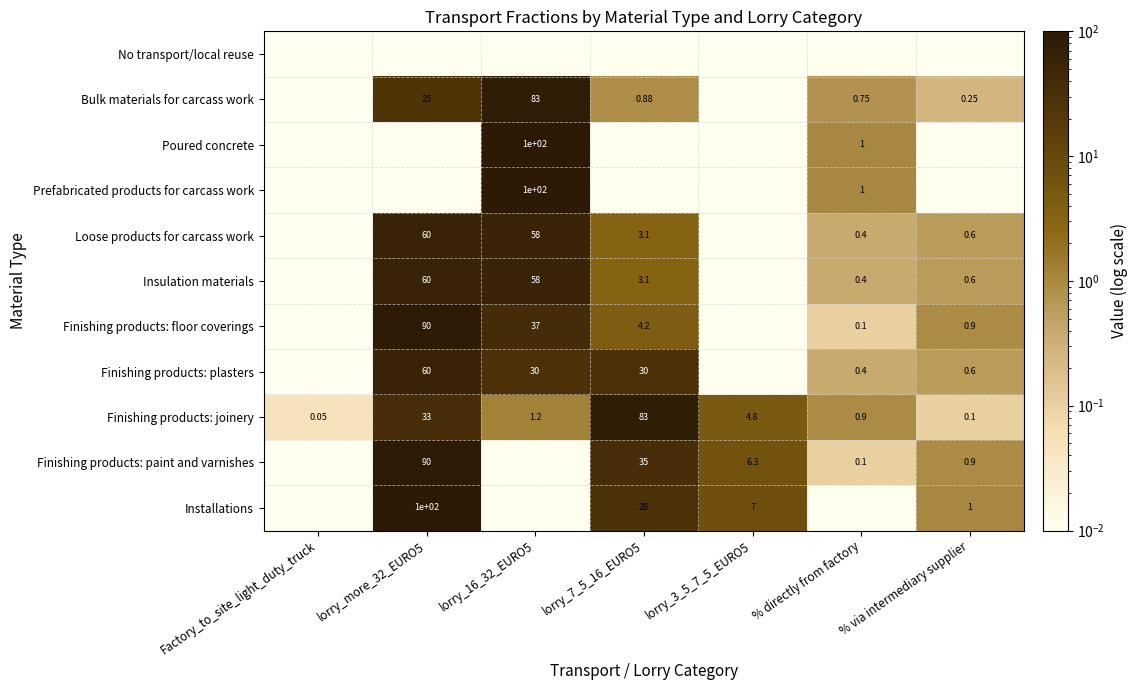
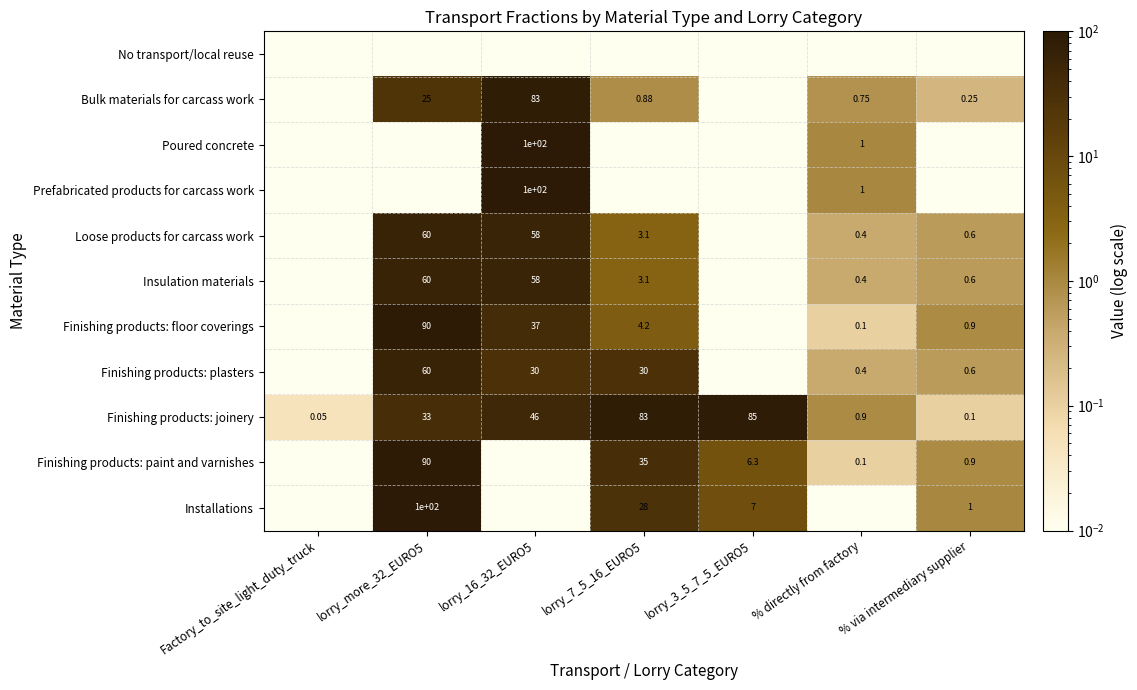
  {
    "Bulk materials for carcass work": {
      "lorry_more_32_EURO5": "25",
      "lorry_16_32_EURO5": "83",
      "lorry_7_5_16_EURO5": "0.88",
      "% directly from factory": "0.75",
      "% via intermediary supplier": "0.25"
    },
    "Poured concrete": {
      "lorry_16_32_EURO5": "1e+02",
      "% directly from factory": "1"
    },
    "Prefabricated products for carcass work": {
      "lorry_16_32_EURO5": "1e+02",
      "% directly from factory": "1"
    },
    "Loose products for carcass work": {
      "lorry_more_32_EURO5": "60",
      "lorry_16_32_EURO5": "58",
      "lorry_7_5_16_EURO5": "3.1",
      "% directly from factory": "0.4",
      "% via intermediary supplier": "0.6"
    },
    "Insulation materials": {
      "lorry_more_32_EURO5": "60",
      "lorry_16_32_EURO5": "58",
      "lorry_7_5_16_EURO5": "3.1",
      "% directly from factory": "0.4",
      "% via intermediary supplier": "0.6"
    },
    "Finishing products: floor coverings": {
      "lorry_more_32_EURO5": "90",
      "lorry_16_32_EURO5": "37",
      "lorry_7_5_16_EURO5": "4.2",
      "% directly from factory": "0.1",
      "% via intermediary supplier": "0.9"
    },
    "Finishing products: plasters": {
      "lorry_more_32_EURO5": "60",
      "lorry_16_32_EURO5": "30",
      "lorry_7_5_16_EURO5": "30",
      "% directly from factory": "0.4",
      "% via intermediary supplier": "0.6"
    },
    "Finishing products: joinery": {
      "Factory_to_site_light_duty_truck": "0.05",
      "lorry_more_32_EURO5": "33",
-     "lorry_16_32_EURO5": "1.2",
+     "lorry_16_32_EURO5": "46",
      "lorry_7_5_16_EURO5": "83",
-     "lorry_3_5_7_5_EURO5": "4.8",
+     "lorry_3_5_7_5_EURO5": "85",
      "% directly from factory": "0.9",
      "% via intermediary supplier": "0.1"
    },
    "Finishing products: paint and varnishes": {
      "lorry_more_32_EURO5": "90",
      "lorry_7_5_16_EURO5": "35",
      "lorry_3_5_7_5_EURO5": "6.3",
      "% directly from factory": "0.1",
      "% via intermediary supplier": "0.9"
    },
    "Installations": {
      "lorry_more_32_EURO5": "1e+02",
      "lorry_7_5_16_EURO5": "28",
      "lorry_3_5_7_5_EURO5": "7",
      "% via intermediary supplier": "1"
    }
  }
